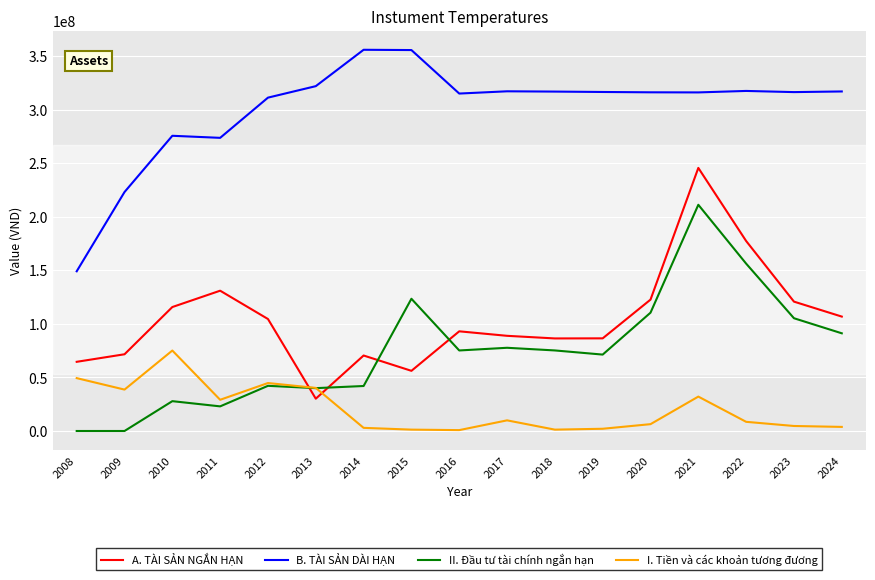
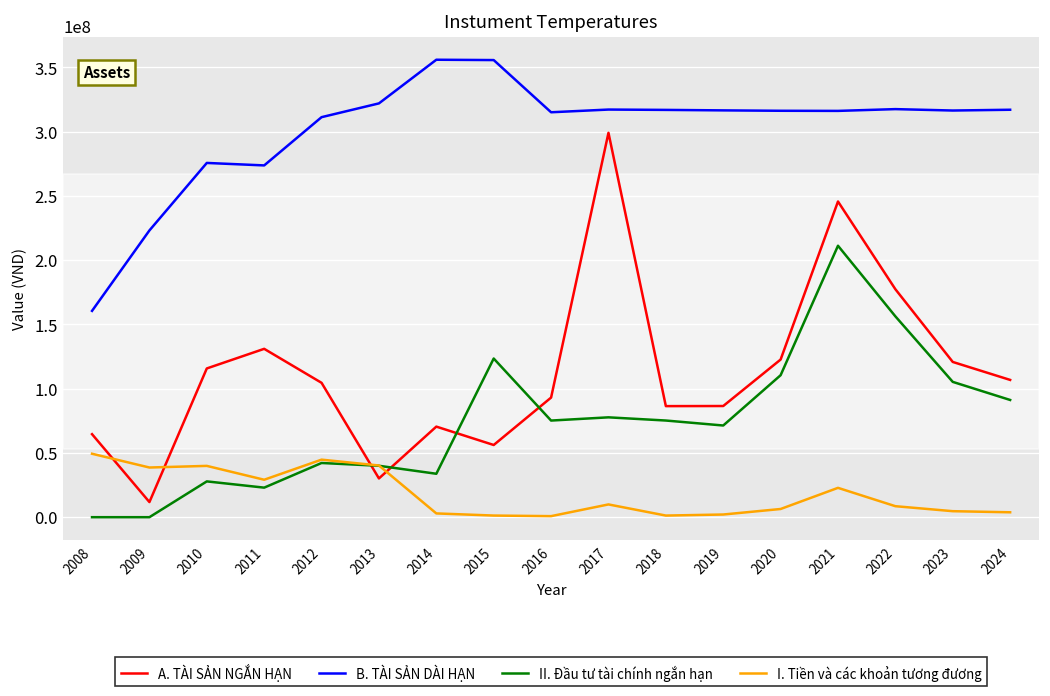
  {
    "A. TÀI SẢN NGẮN HẠN": {
      "2008": 65000000,
-     "2009": 72000000,
+     "2009": 12000000,
      "2010": 116000000,
      "2011": 131000000,
      "2012": 105000000,
      "2013": 30000000,
      "2014": 70000000,
      "2015": 56000000,
      "2016": 93000000,
-     "2017": 89000000,
+     "2017": 299000000,
      "2018": 86000000,
      "2019": 86000000,
      "2020": 123000000,
      "2021": 246000000,
      "2022": 177000000,
      "2023": 121000000,
      "2024": 107000000
    },
    "B. TÀI SẢN DÀI HẠN": {
-     "2008": 149000000,
+     "2008": 161000000,
      "2009": 223000000,
      "2010": 276000000,
      "2011": 274000000,
      "2012": 311000000,
      "2013": 322000000,
      "2014": 356000000,
      "2015": 356000000,
      "2016": 315000000,
      "2017": 317000000,
      "2018": 317000000,
      "2019": 316000000,
      "2020": 316000000,
      "2021": 316000000,
      "2022": 317000000,
      "2023": 316000000,
      "2024": 317000000
    },
    "II. Đầu tư tài chính ngắn hạn": {
      "2008": 0,
      "2009": 0,
      "2010": 28000000,
      "2011": 23000000,
      "2012": 42000000,
-     "2014": 42000000,
+     "2014": 34000000,
      "2015": 123000000,
      "2016": 75000000,
      "2017": 78000000,
      "2018": 75000000,
      "2019": 71000000,
      "2020": 110000000,
      "2021": 211000000,
      "2022": 156000000,
      "2023": 105000000,
      "2024": 91000000
    },
    "I. Tiền và các khoản tương đương": {
      "2008": 49000000,
      "2009": 39000000,
-     "2010": 75000000,
+     "2010": 40000000,
      "2011": 29000000,
      "2012": 45000000,
      "2014": 3000000,
      "2015": 1000000,
      "2016": 1000000,
      "2017": 10000000,
      "2018": 1000000,
      "2019": 2000000,
      "2020": 6000000,
-     "2021": 32000000,
+     "2021": 23000000,
      "2022": 9000000,
      "2023": 5000000,
      "2024": 4000000
    }
  }
